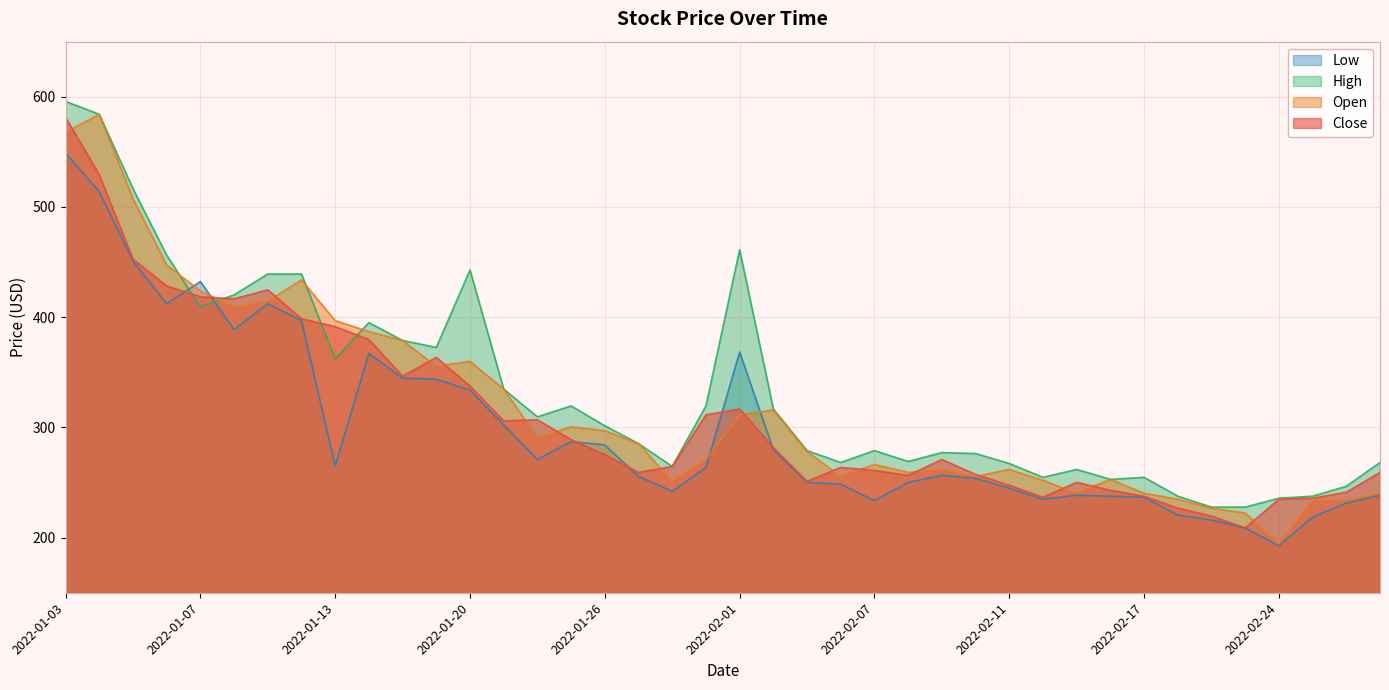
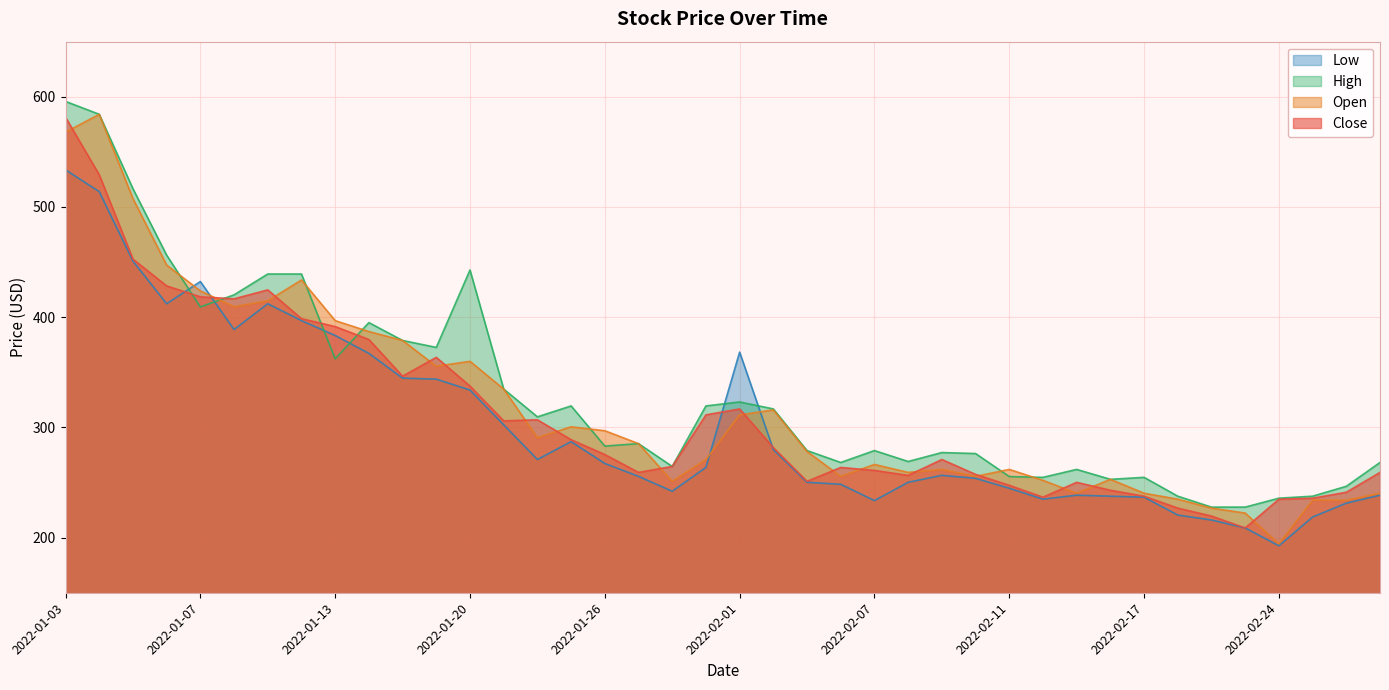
  {
    "Low": {
-     "2022-01-03": 549,
+     "2022-01-03": 534,
      "2022-01-07": 432,
-     "2022-01-13": 265,
+     "2022-01-13": 383,
      "2022-01-20": 334,
-     "2022-01-26": 284,
+     "2022-01-26": 267,
      "2022-02-01": 368,
      "2022-02-07": 234,
      "2022-02-11": 245
    },
    "High": {
      "2022-01-03": 596,
      "2022-01-07": 409,
      "2022-01-13": 362,
      "2022-01-20": 443,
-     "2022-01-26": 302,
-     "2022-02-01": 461,
+     "2022-01-26": 283,
+     "2022-02-01": 323,
      "2022-02-07": 279,
-     "2022-02-11": 267,
+     "2022-02-11": 255,
      "2022-02-17": 255
    }
  }
